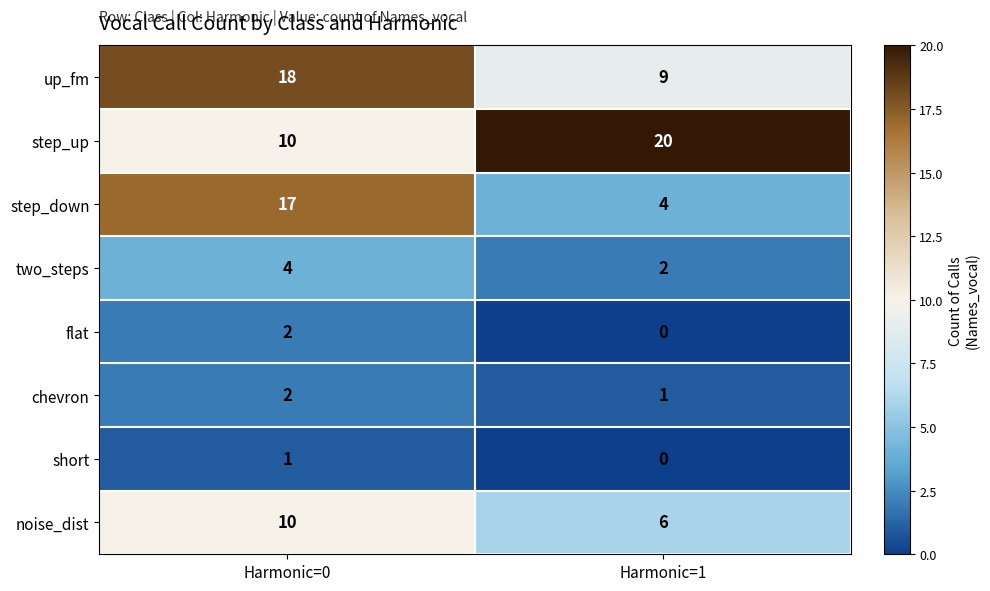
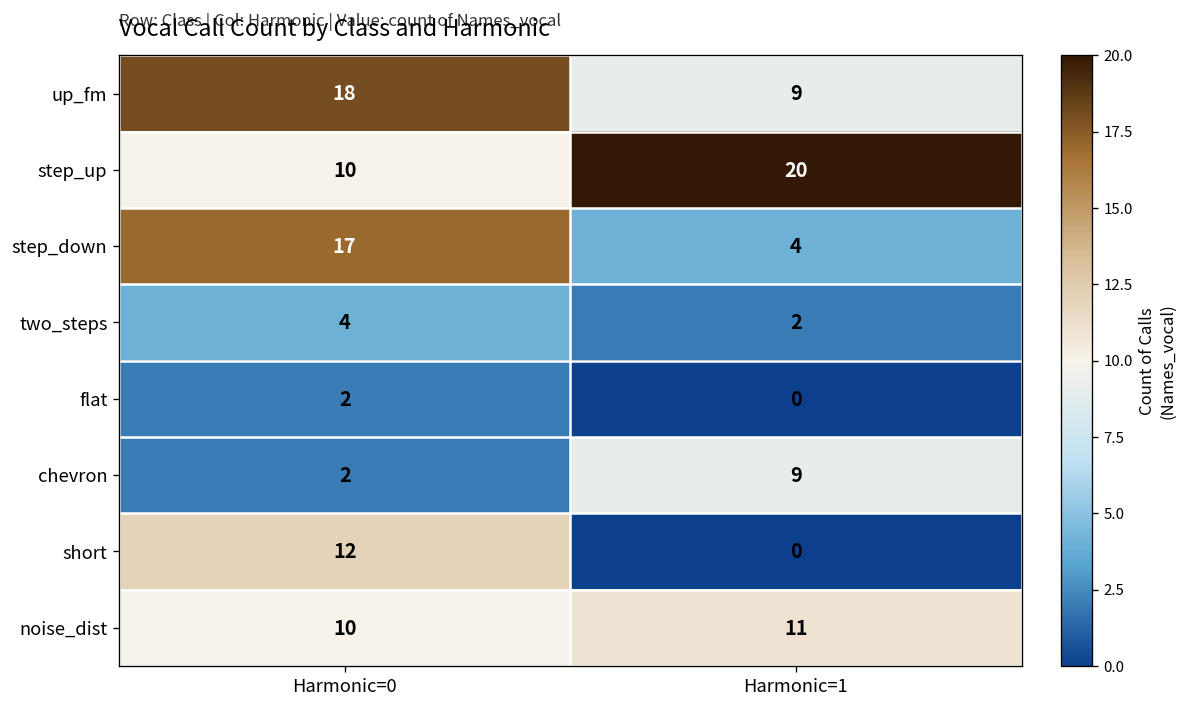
  {
    "up_fm": {
      "Harmonic=0": 18,
      "Harmonic=1": 9
    },
    "step_up": {
      "Harmonic=0": 10,
      "Harmonic=1": 20
    },
    "step_down": {
      "Harmonic=0": 17,
      "Harmonic=1": 4
    },
    "two_steps": {
      "Harmonic=0": 4,
      "Harmonic=1": 2
    },
    "flat": {
      "Harmonic=0": 2,
      "Harmonic=1": 0
    },
    "chevron": {
      "Harmonic=0": 2,
-     "Harmonic=1": 1
+     "Harmonic=1": 9
    },
    "short": {
-     "Harmonic=0": 1,
+     "Harmonic=0": 12,
      "Harmonic=1": 0
    },
    "noise_dist": {
      "Harmonic=0": 10,
-     "Harmonic=1": 6
+     "Harmonic=1": 11
    }
  }
